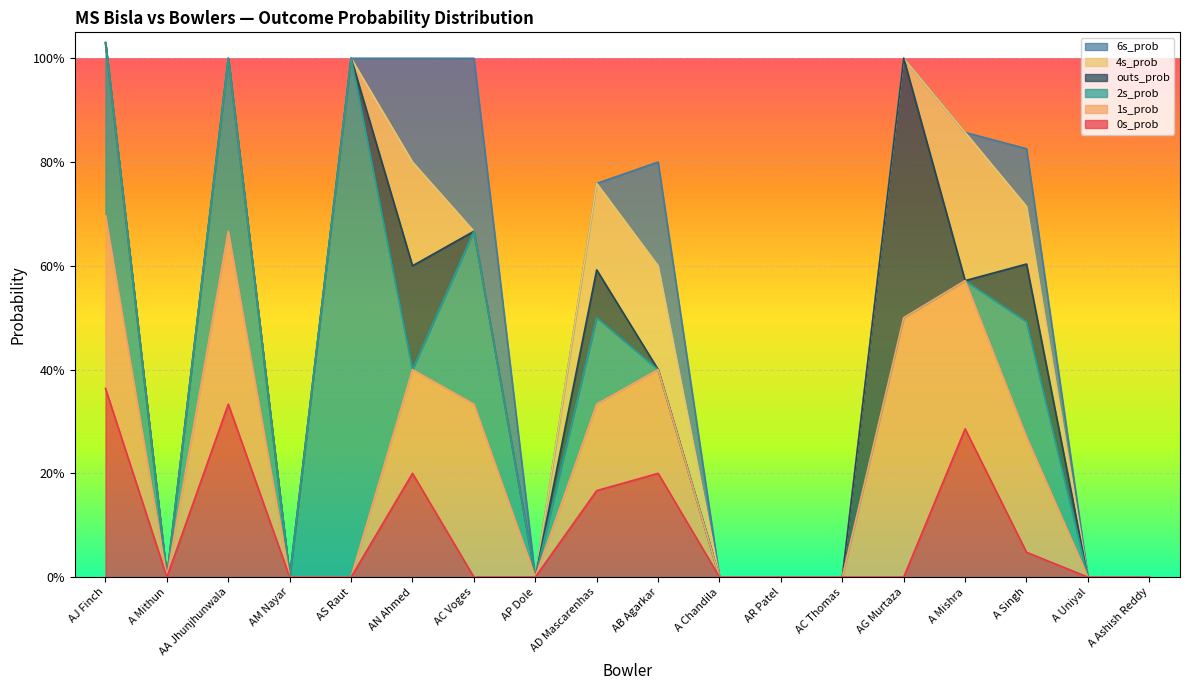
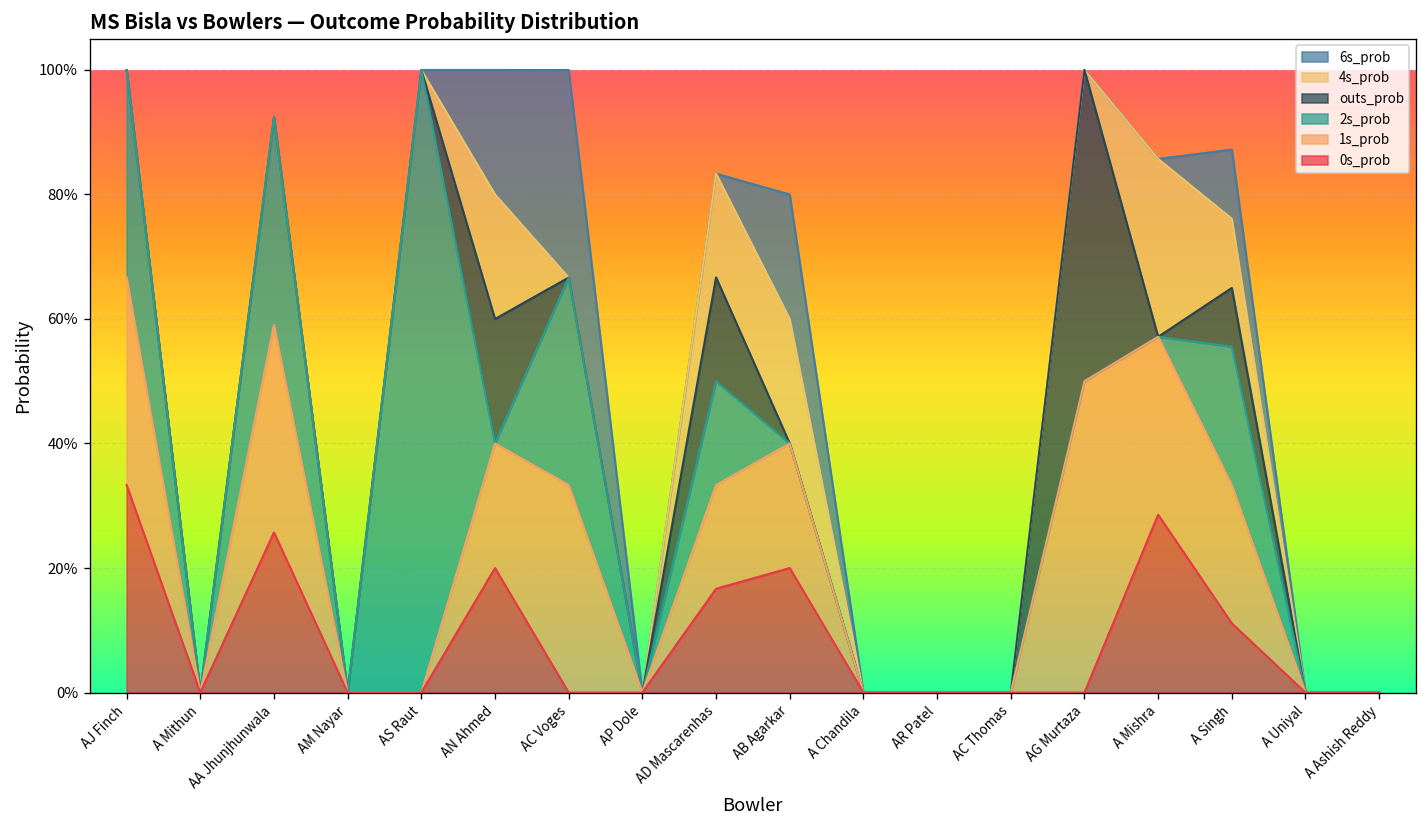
  {
    "outs_prob": {
      "AN Ahmed": "20%",
-     "AD Mascarenhas": "9%",
-     "A Singh": "11%"
+     "AD Mascarenhas": "17%",
+     "A Singh": "9%"
    },
    "0s_prob": {
-     "AJ Finch": "36%",
-     "AA Jhunjhunwala": "33%",
+     "AJ Finch": "33%",
+     "AA Jhunjhunwala": "26%",
      "AN Ahmed": "20%",
      "AC Voges": "0%",
      "AD Mascarenhas": "17%",
      "AB Agarkar": "20%",
      "AG Murtaza": "0%",
      "A Mishra": "29%",
-     "A Singh": "5%"
+     "A Singh": "11%"
    }
  }
